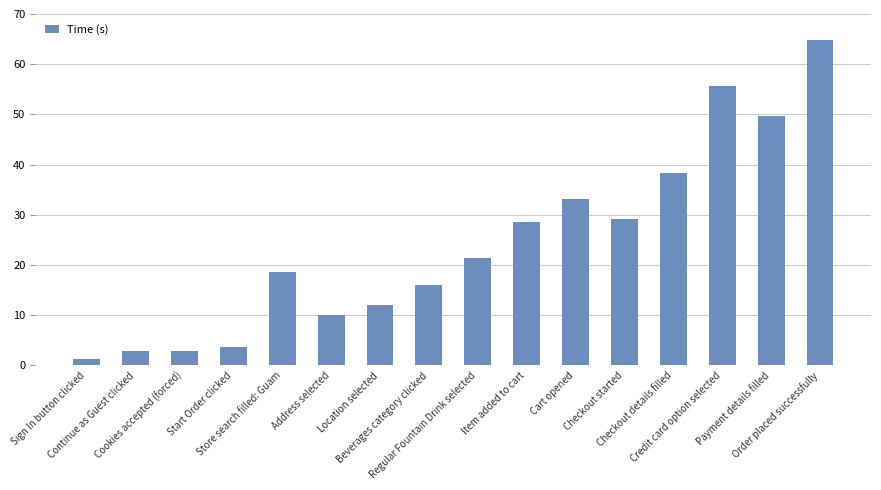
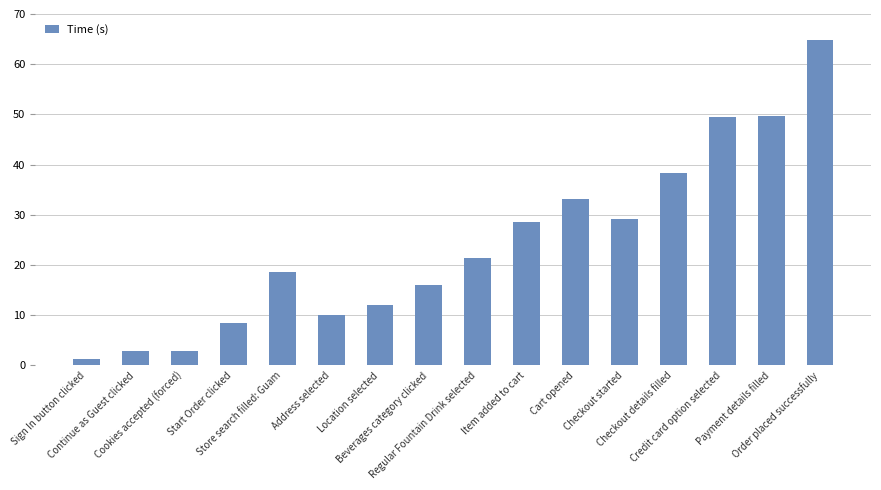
  {
    "Sign In button clicked": 1,
    "Continue as Guest clicked": 3,
    "Cookies accepted (forced)": 3,
-   "Start Order clicked": 4,
+   "Start Order clicked": 8,
    "Store search filled: Guam": 19,
    "Address selected": 10,
    "Location selected": 12,
    "Beverages category clicked": 16,
    "Regular Fountain Drink selected": 21,
    "Item added to cart": 29,
    "Cart opened": 33,
    "Checkout started": 29,
    "Checkout details filled": 38,
-   "Credit card option selected": 56,
+   "Credit card option selected": 49,
    "Payment details filled": 50,
    "Order placed successfully": 65
  }
